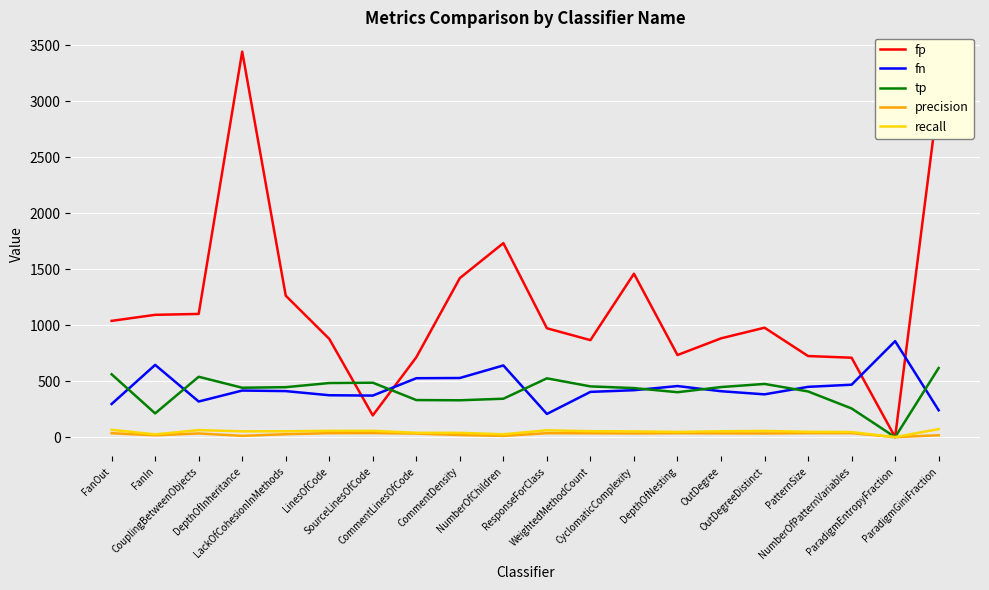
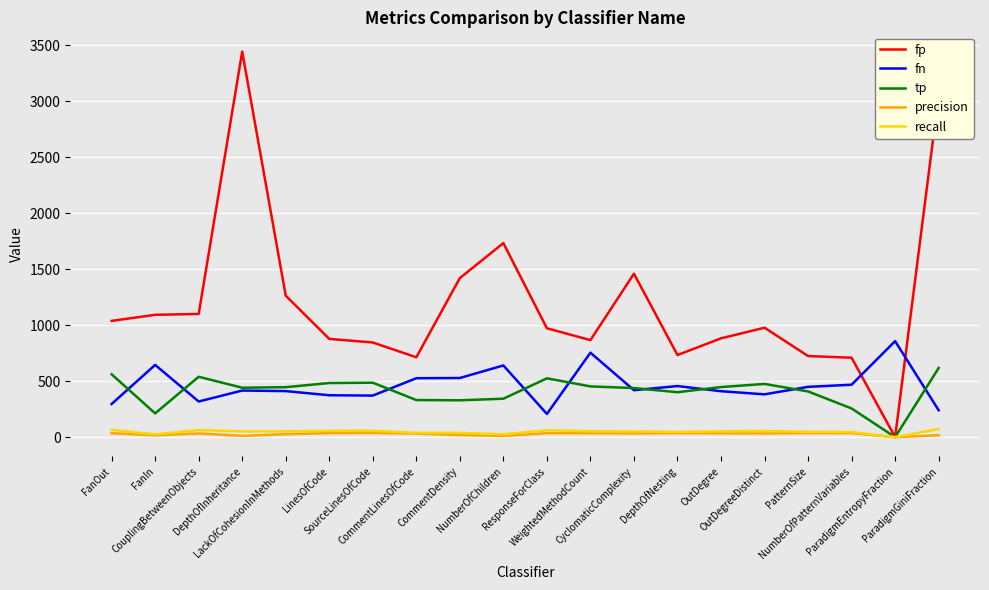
  {
    "fp": {
      "FanOut": 1040,
      "FanIn": 1090,
      "CouplingBetweenObjects": 1100,
      "DepthOfInheritance": 3440,
      "LackOfCohesionInMethods": 1260,
      "LinesOfCode": 880,
-     "SourceLinesOfCode": 190,
+     "SourceLinesOfCode": 850,
      "CommentLinesOfCode": 710,
      "CommentDensity": 1420,
      "NumberOfChildren": 1730,
      "ResponseForClass": 970,
      "WeightedMethodCount": 870,
      "CyclomaticComplexity": 1460,
      "DepthOfNesting": 730,
      "OutDegree": 880,
      "OutDegreeDistinct": 980,
      "PatternSize": 720,
      "NumberOfPatternVariables": 710
    },
    "fn": {
      "FanOut": 300,
      "FanIn": 650,
      "CouplingBetweenObjects": 320,
      "DepthOfInheritance": 420,
      "LackOfCohesionInMethods": 410,
      "LinesOfCode": 370,
      "SourceLinesOfCode": 370,
      "CommentLinesOfCode": 530,
      "CommentDensity": 530,
      "NumberOfChildren": 640,
      "ResponseForClass": 210,
-     "WeightedMethodCount": 400,
+     "WeightedMethodCount": 750,
      "DepthOfNesting": 460,
      "OutDegree": 410,
      "OutDegreeDistinct": 380,
      "PatternSize": 450,
      "NumberOfPatternVariables": 470,
      "ParadigmEntropyFraction": 860,
      "ParadigmGiniFraction": 240
    },
    "tp": {
      "FanOut": 560,
      "FanIn": 210,
      "CouplingBetweenObjects": 540,
      "DepthOfInheritance": 440,
      "LackOfCohesionInMethods": 450,
      "LinesOfCode": 480,
      "SourceLinesOfCode": 490,
      "CommentLinesOfCode": 330,
      "CommentDensity": 330,
      "NumberOfChildren": 340,
      "ResponseForClass": 530,
      "WeightedMethodCount": 450,
      "DepthOfNesting": 400,
      "OutDegree": 450,
      "OutDegreeDistinct": 480,
      "PatternSize": 410,
      "NumberOfPatternVariables": 260,
      "ParadigmGiniFraction": 620
    }
  }
